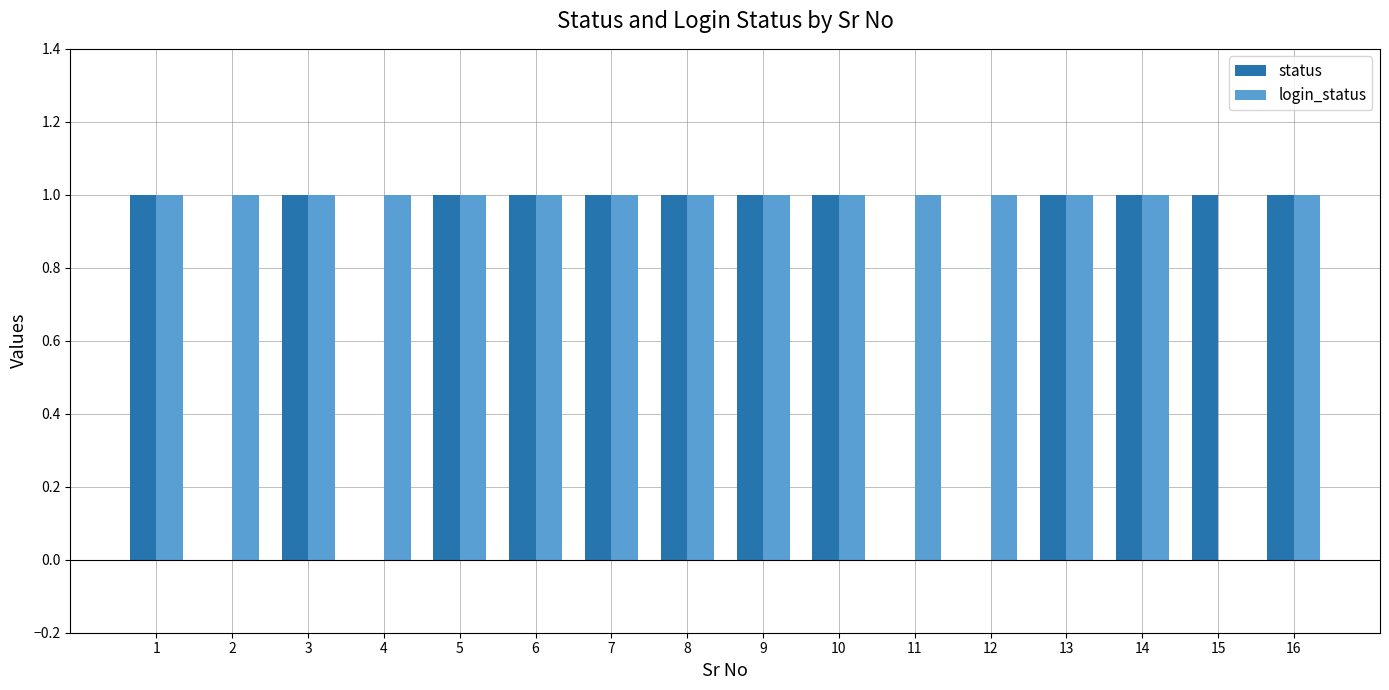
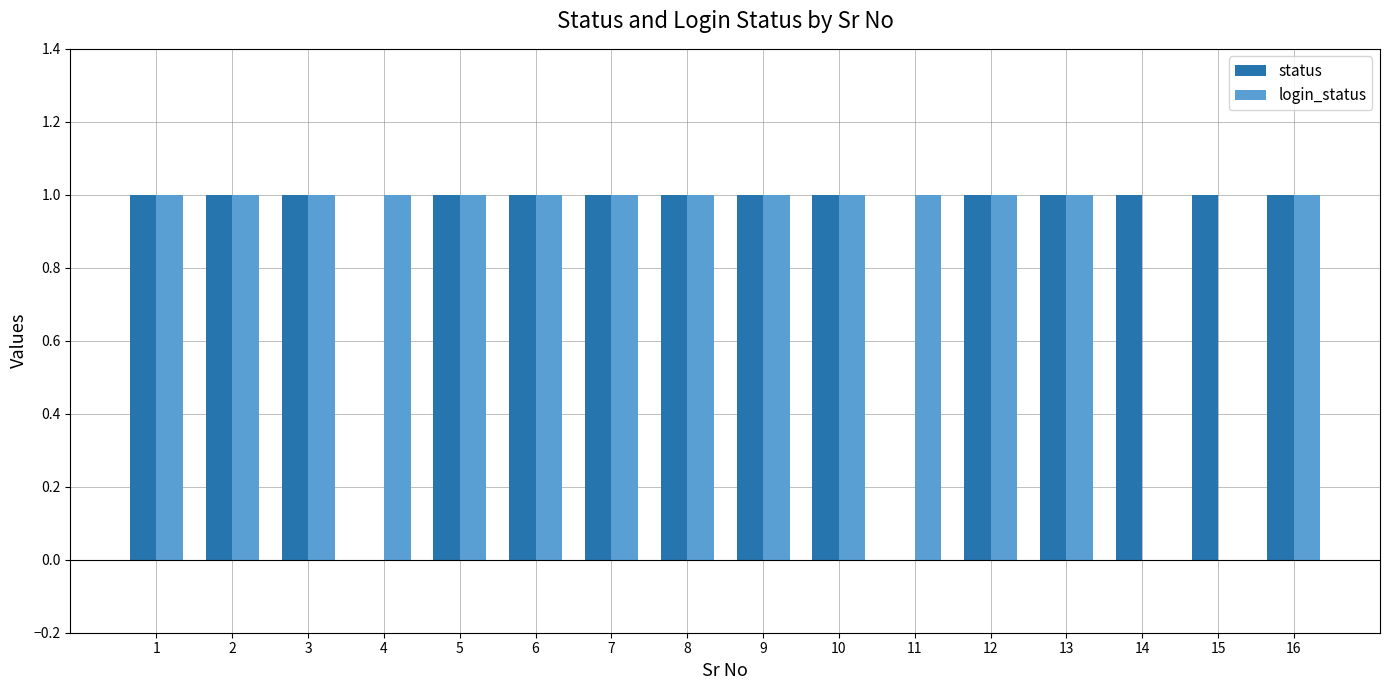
  {
    "status": {
      "1": 1,
-     "2": 0,
+     "2": 1,
      "3": 1,
      "4": 0,
      "5": 1,
      "6": 1,
      "7": 1,
      "8": 1,
      "9": 1,
      "10": 1,
      "11": 0,
-     "12": 0,
+     "12": 1,
      "13": 1,
      "14": 1,
      "15": 1,
      "16": 1
    },
    "login_status": {
      "1": 1,
      "2": 1,
      "3": 1,
      "4": 1,
      "5": 1,
      "6": 1,
      "7": 1,
      "8": 1,
      "9": 1,
      "10": 1,
      "11": 1,
      "12": 1,
      "13": 1,
-     "14": 1,
+     "14": 0,
      "15": 0,
      "16": 1
    }
  }
